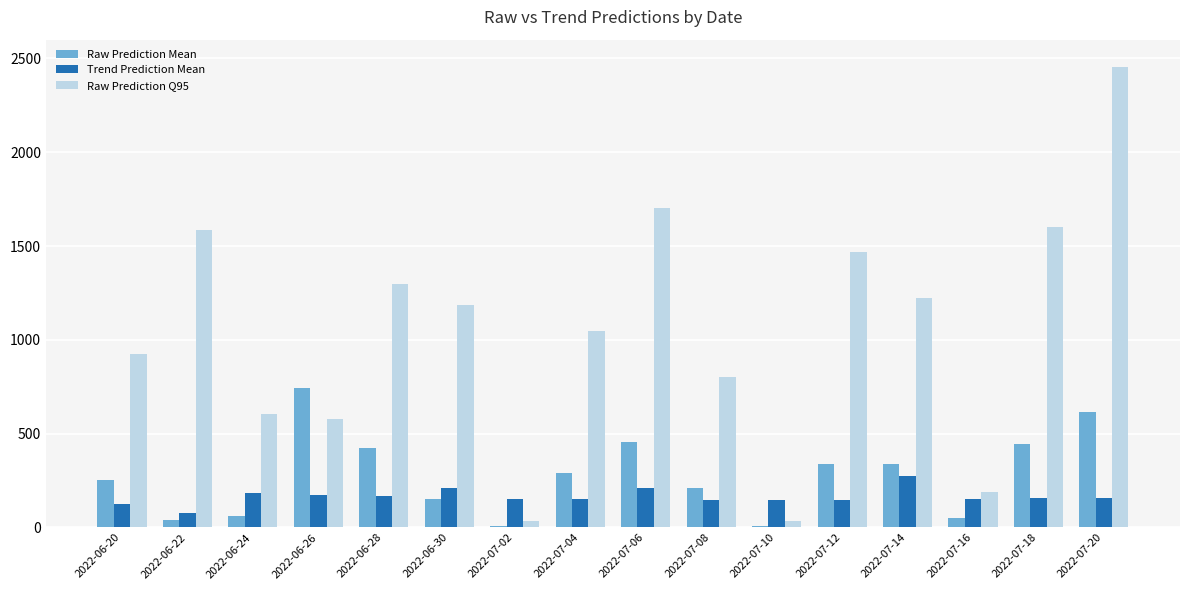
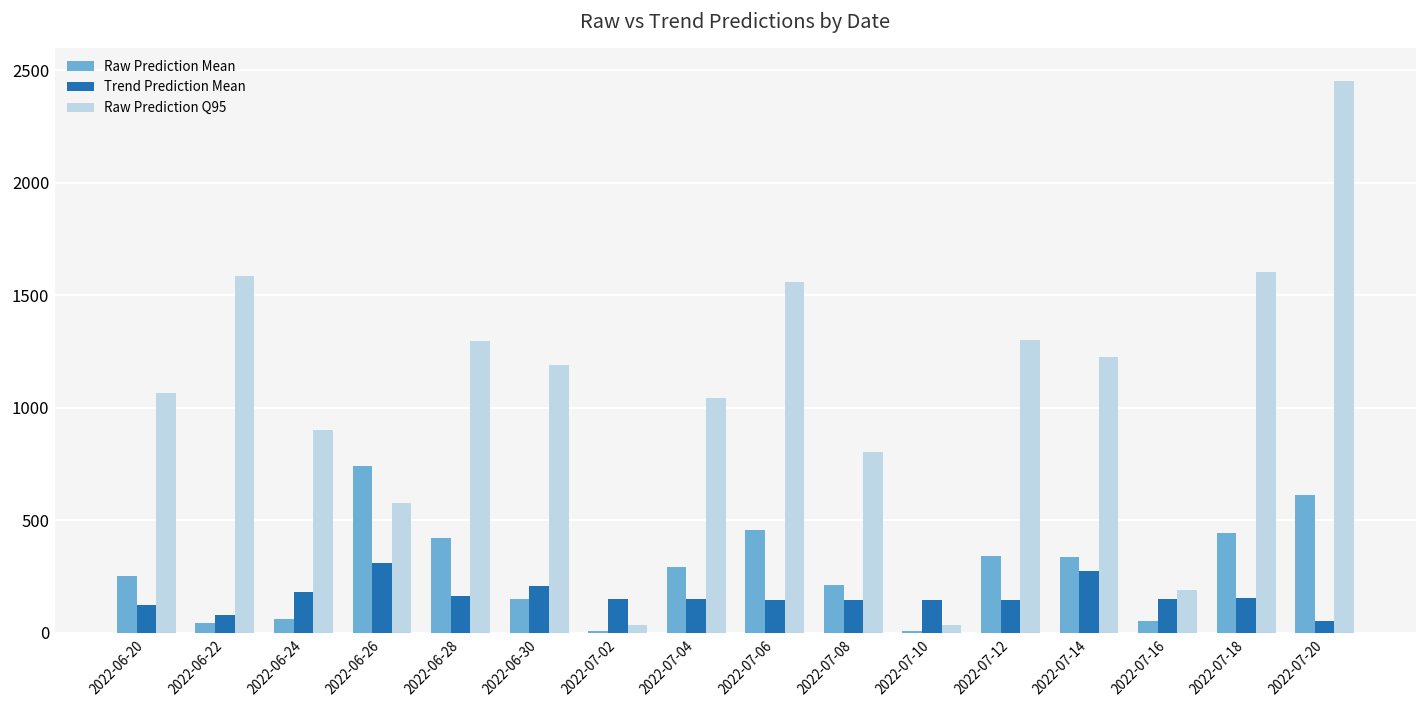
  {
    "Raw Prediction Mean": {
      "2022-06-20": 250,
      "2022-06-22": 40,
      "2022-06-24": 60,
      "2022-06-26": 740,
      "2022-06-28": 420,
      "2022-06-30": 150,
      "2022-07-04": 290,
      "2022-07-06": 460,
      "2022-07-08": 210,
      "2022-07-12": 340,
      "2022-07-14": 340,
      "2022-07-16": 50,
      "2022-07-18": 450,
      "2022-07-20": 610
    },
    "Trend Prediction Mean": {
      "2022-06-20": 120,
      "2022-06-22": 80,
      "2022-06-24": 180,
-     "2022-06-26": 170,
+     "2022-06-26": 310,
      "2022-06-28": 170,
      "2022-06-30": 210,
      "2022-07-02": 150,
      "2022-07-04": 150,
-     "2022-07-06": 210,
+     "2022-07-06": 150,
      "2022-07-08": 150,
      "2022-07-10": 150,
      "2022-07-12": 150,
      "2022-07-14": 270,
      "2022-07-16": 150,
      "2022-07-18": 150,
-     "2022-07-20": 160
+     "2022-07-20": 50
    },
    "Raw Prediction Q95": {
-     "2022-06-20": 930,
+     "2022-06-20": 1070,
      "2022-06-22": 1590,
-     "2022-06-24": 610,
+     "2022-06-24": 900,
      "2022-06-26": 580,
      "2022-06-28": 1300,
      "2022-06-30": 1190,
      "2022-07-02": 30,
      "2022-07-04": 1050,
-     "2022-07-06": 1700,
+     "2022-07-06": 1560,
      "2022-07-08": 800,
      "2022-07-10": 30,
-     "2022-07-12": 1470,
+     "2022-07-12": 1300,
      "2022-07-14": 1220,
      "2022-07-16": 190,
      "2022-07-18": 1600,
      "2022-07-20": 2450
    }
  }
